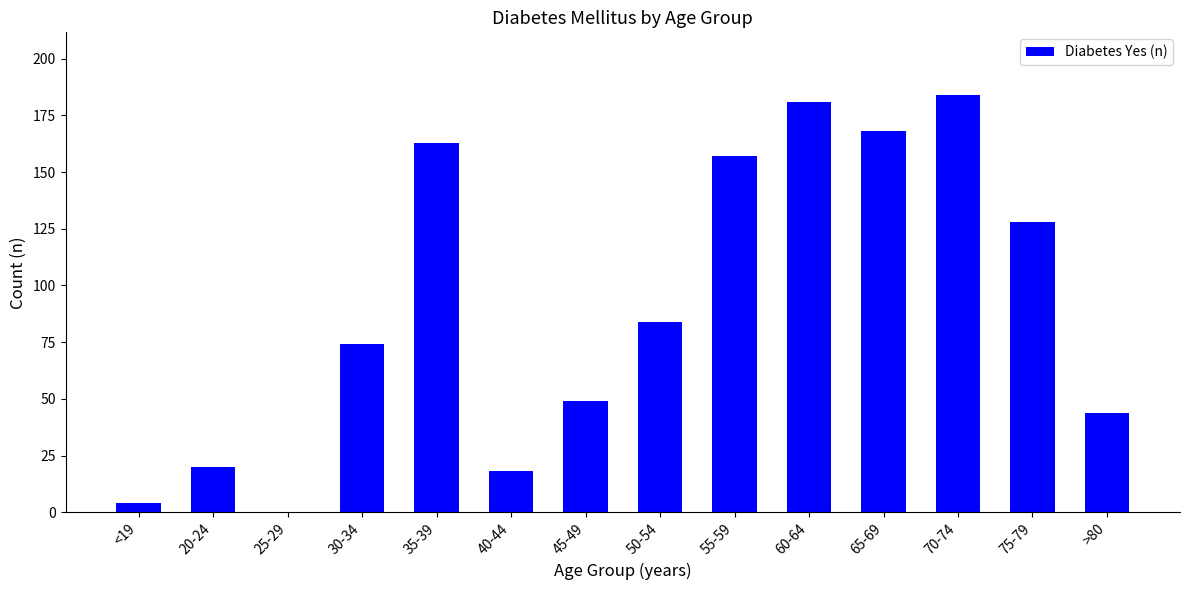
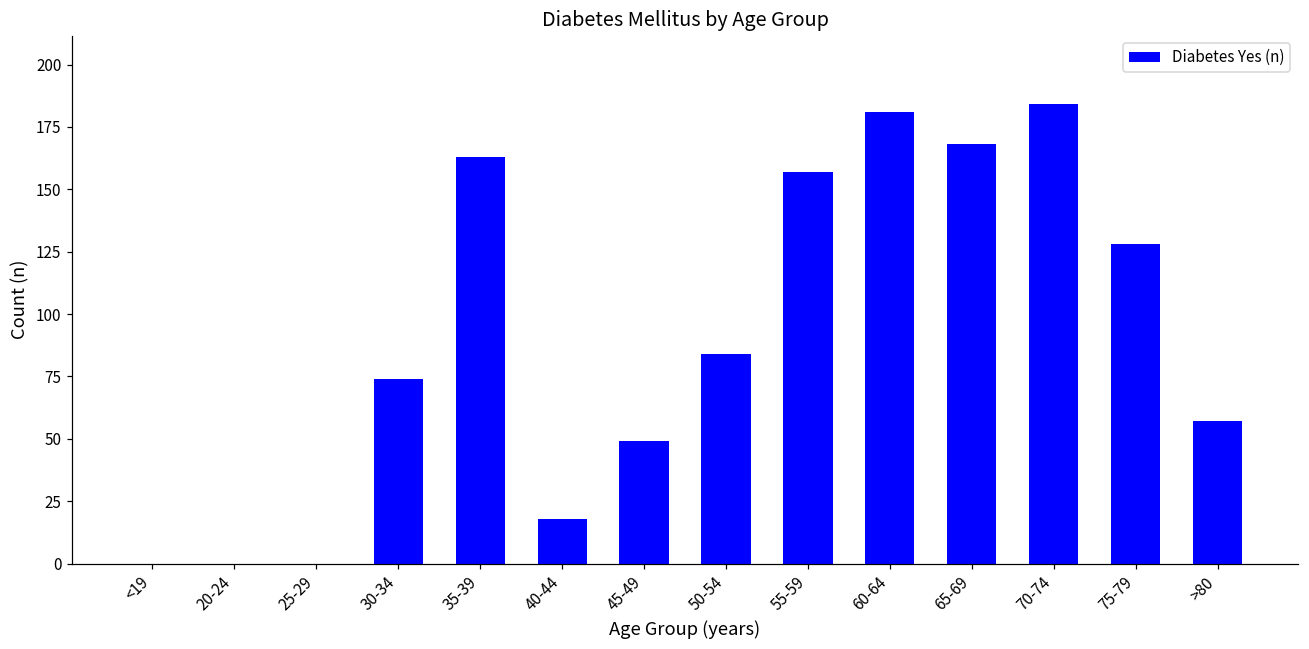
  {
-   "<19": 4,
-   "20-24": 20,
+   "<19": 0,
+   "20-24": 0,
    "25-29": 0,
    "30-34": 74,
    "35-39": 163,
    "40-44": 18,
    "45-49": 49,
    "50-54": 84,
    "55-59": 157,
    "60-64": 181,
    "65-69": 168,
    "70-74": 184,
    "75-79": 128,
-   ">80": 44
+   ">80": 57
  }
